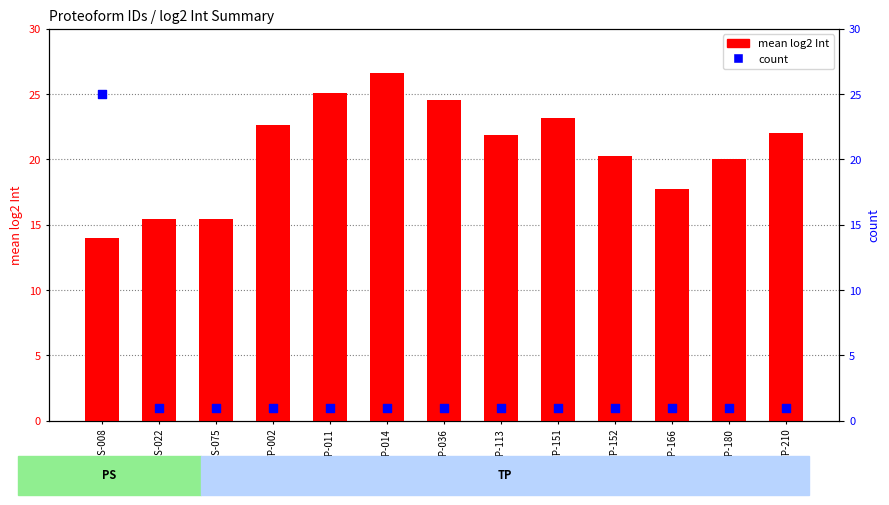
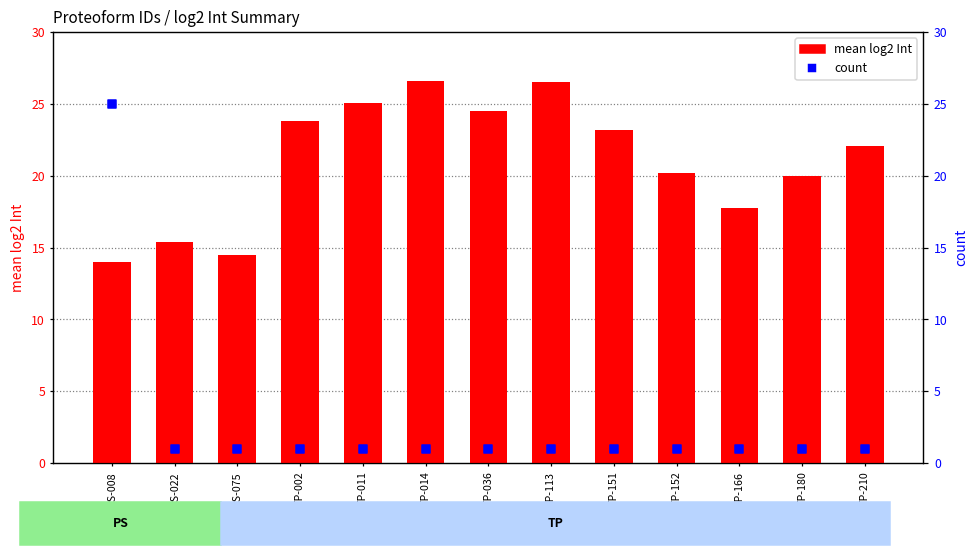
  {
    "mean log2 Int": {
      "PS-008": 14.0,
      "PS-022": 15.4,
-     "PS-075": 15.4,
-     "TP-002": 22.7,
+     "PS-075": 14.5,
+     "TP-002": 23.8,
      "TP-011": 25.1,
      "TP-014": 26.6,
      "TP-036": 24.5,
-     "TP-113": 21.9,
+     "TP-113": 26.5,
      "TP-151": 23.2,
      "TP-152": 20.2,
      "TP-166": 17.8,
      "TP-180": 20.0,
      "TP-210": 22.1
    }
  }
